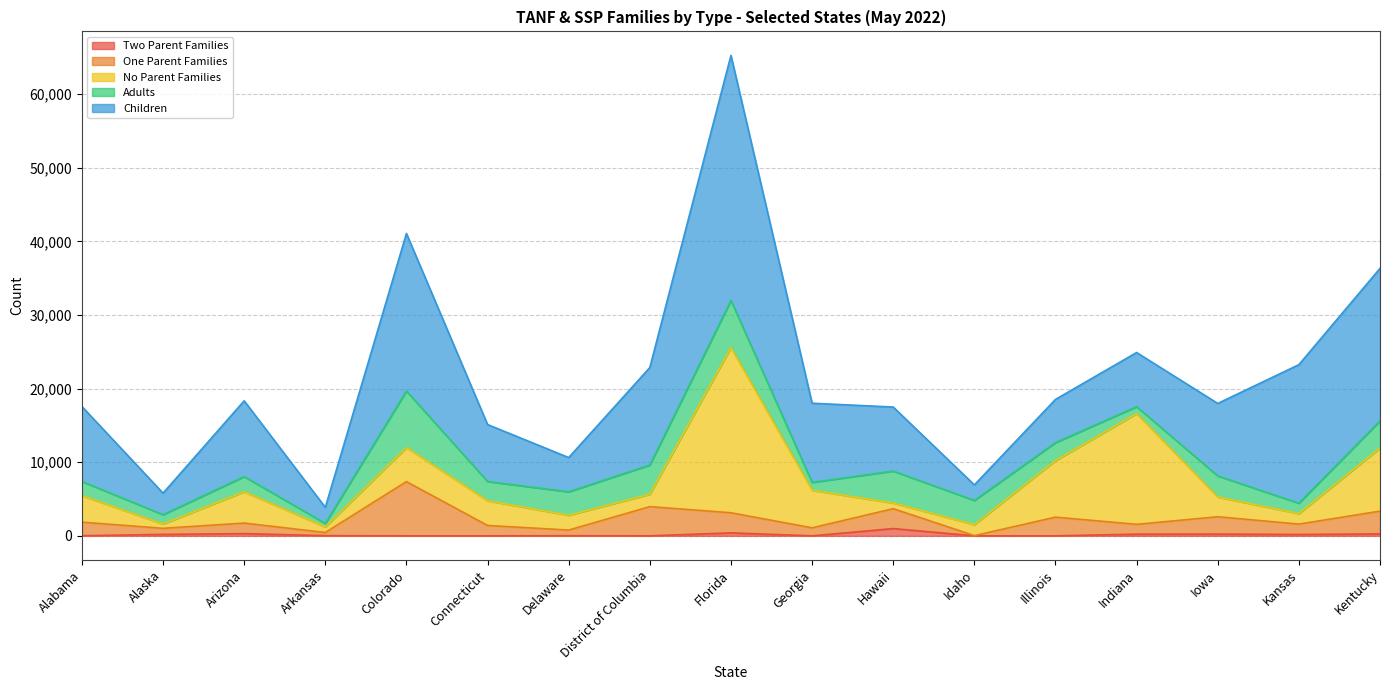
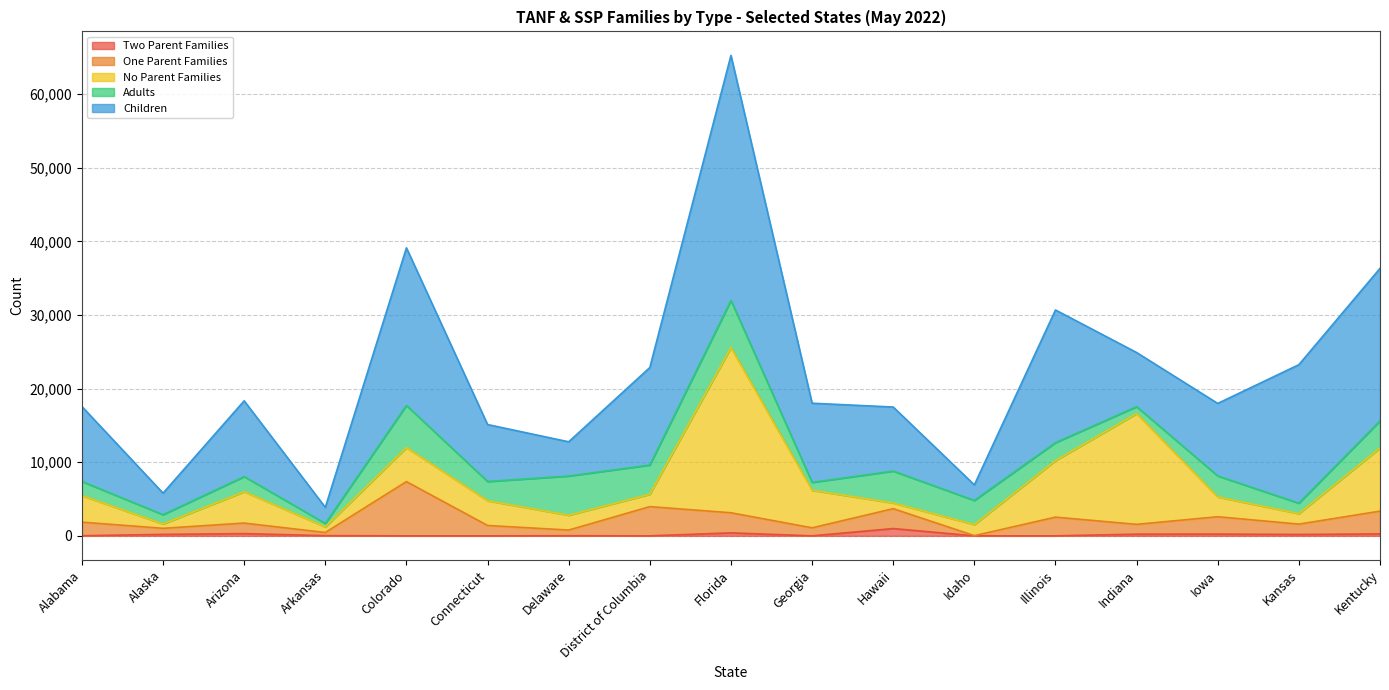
  {
    "No Parent Families": {
      "Alabama": "4,000",
      "Alaska": "1,000",
      "Arizona": "4,000",
      "Arkansas": "1,000",
      "Colorado": "5,000",
      "Connecticut": "3,000",
      "Delaware": "2,000",
      "District of Columbia": "2,000",
      "Florida": "22,000",
      "Georgia": "5,000",
      "Hawaii": "1,000",
      "Idaho": "1,000",
      "Illinois": "8,000",
      "Indiana": "15,000",
      "Iowa": "3,000",
      "Kansas": "1,000",
      "Kentucky": "9,000"
    },
    "Adults": {
      "Alabama": "2,000",
      "Alaska": "1,000",
      "Arizona": "2,000",
      "Arkansas": "0",
-     "Colorado": "8,000",
+     "Colorado": "6,000",
      "Connecticut": "3,000",
-     "Delaware": "3,000",
+     "Delaware": "5,000",
      "District of Columbia": "4,000",
      "Florida": "6,000",
      "Georgia": "1,000",
      "Hawaii": "4,000",
      "Idaho": "3,000",
      "Illinois": "2,000",
      "Indiana": "1,000",
      "Iowa": "3,000",
      "Kansas": "1,000",
      "Kentucky": "4,000"
    },
    "Children": {
      "Alabama": "10,000",
      "Alaska": "3,000",
      "Arizona": "10,000",
      "Arkansas": "2,000",
      "Colorado": "21,000",
      "Connecticut": "8,000",
      "Delaware": "5,000",
      "District of Columbia": "13,000",
      "Florida": "33,000",
      "Georgia": "11,000",
      "Hawaii": "9,000",
      "Idaho": "2,000",
-     "Illinois": "6,000",
+     "Illinois": "18,000",
      "Indiana": "7,000",
      "Iowa": "10,000",
      "Kansas": "19,000",
      "Kentucky": "21,000"
    }
  }
